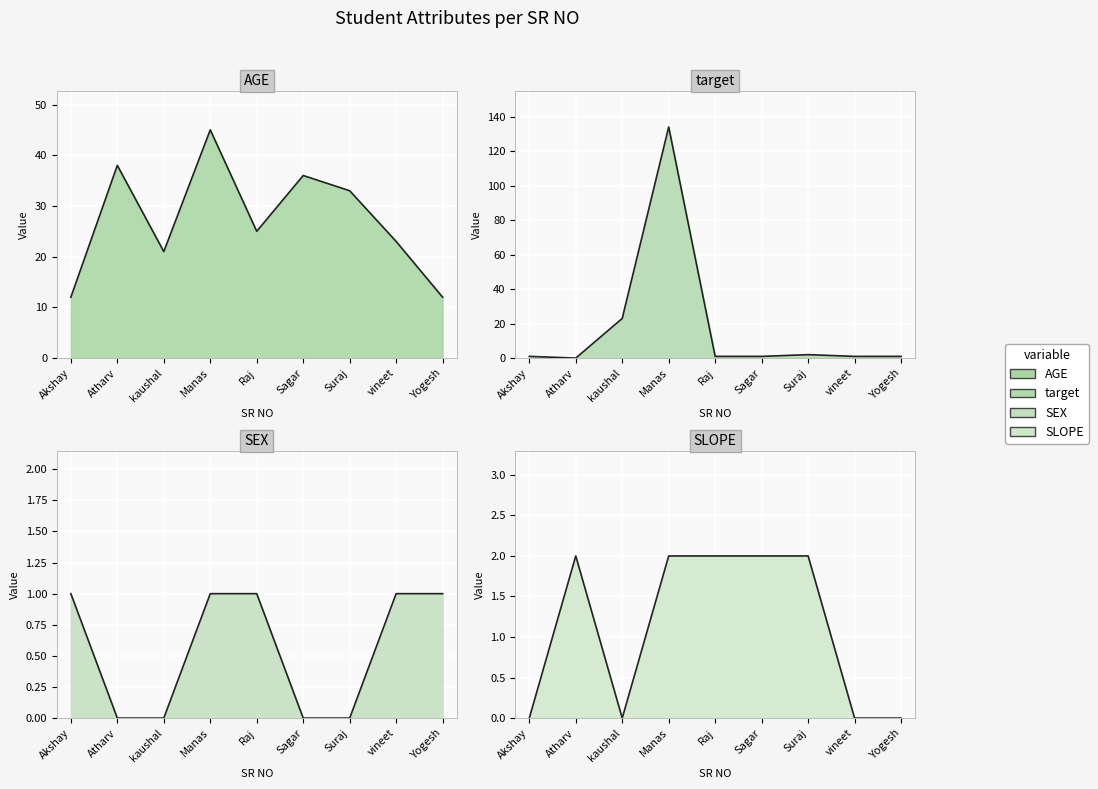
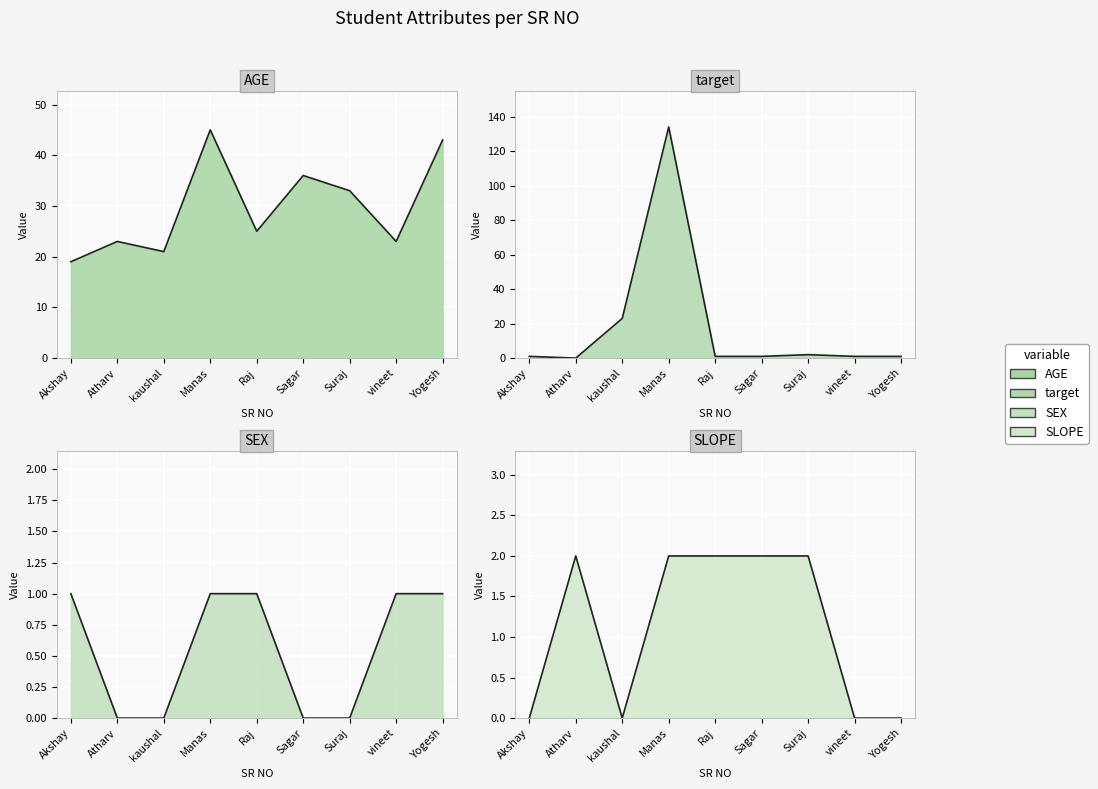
  {
    "AGE": {
      "AGE": {
-       "Akshay": 12,
-       "Atharv": 38,
+       "Akshay": 19,
+       "Atharv": 23,
        "kaushal": 21,
        "Manas": 45,
        "Raj": 25,
        "Sagar": 36,
        "Suraj": 33,
        "vineet": 23,
-       "Yogesh": 12
+       "Yogesh": 43
      }
    },
    "target": {
      "target": {
        "kaushal": 23,
        "Manas": 134,
        "Suraj": 2
      }
    },
    "SEX": {
      "SEX": {
        "Akshay": 1.00,
        "Manas": 1.00,
        "Raj": 1.00,
        "vineet": 1.00,
        "Yogesh": 1.00
      }
    },
    "SLOPE": {
      "SLOPE": {
        "Atharv": 2.0,
        "Manas": 2.0,
        "Raj": 2.0,
        "Sagar": 2.0,
        "Suraj": 2.0
      }
    }
  }
